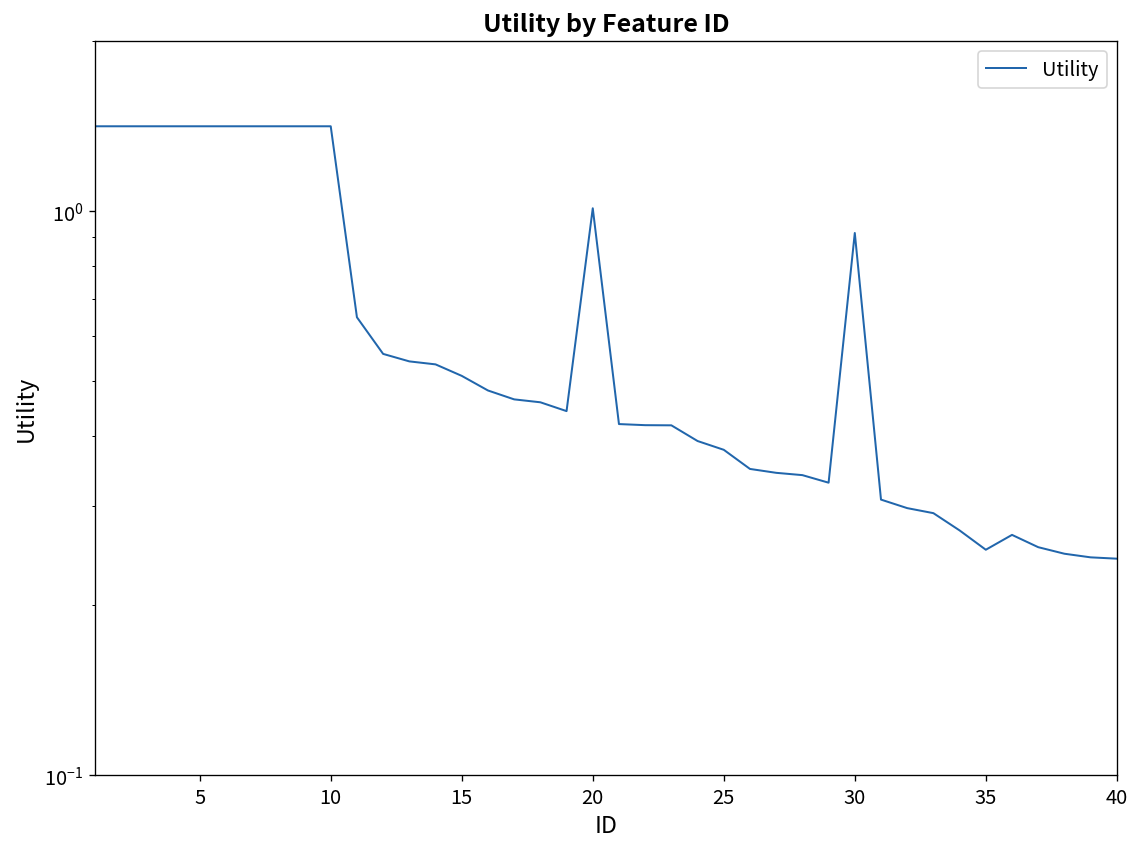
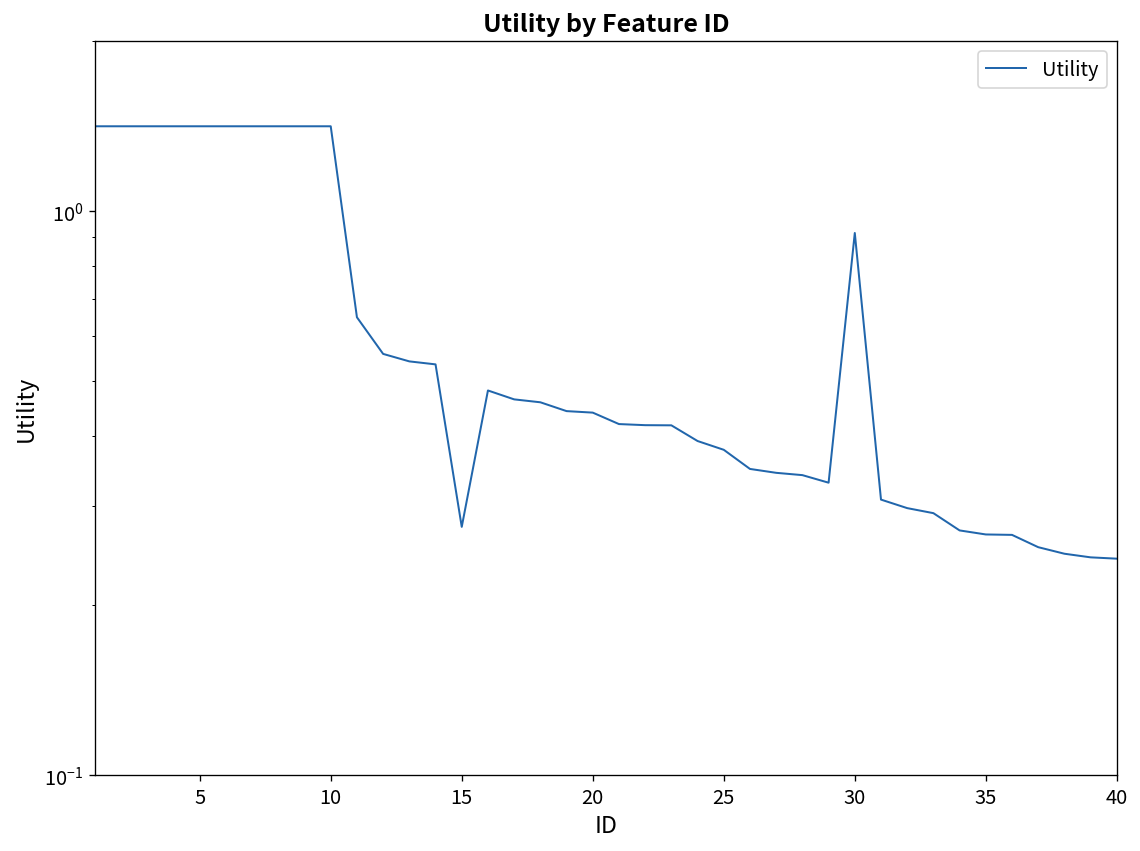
  {
    "5": 1.41,
    "10": 1.41,
-   "15": 0.51,
-   "20": 1.01,
+   "15": 0.28,
+   "20": 0.44,
    "25": 0.38,
    "30": 0.91,
-   "35": 0.25,
+   "35": 0.27,
    "40": 0.24
  }
